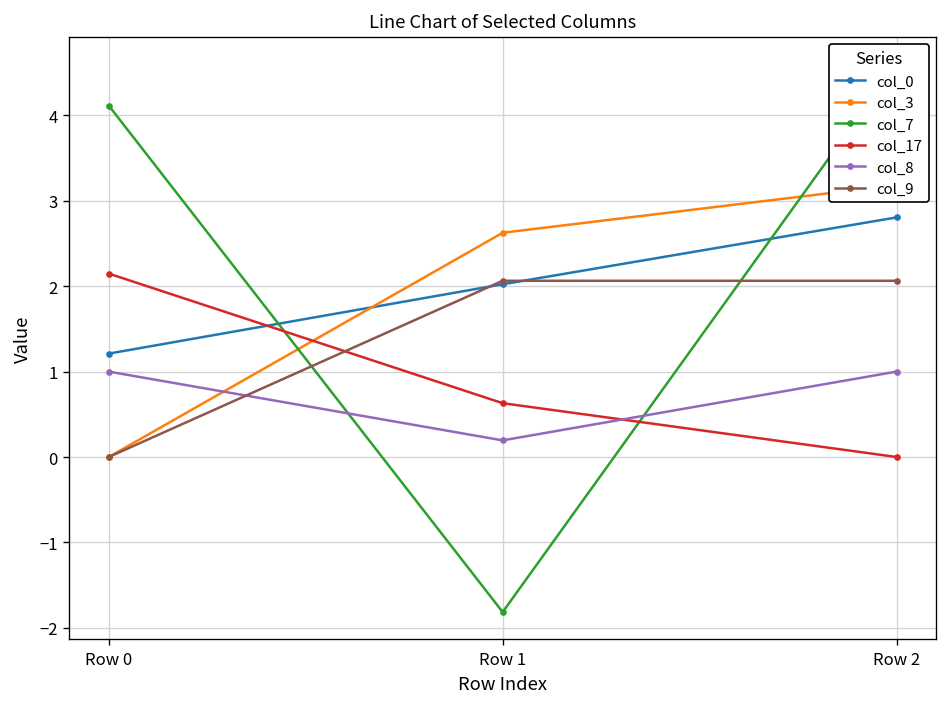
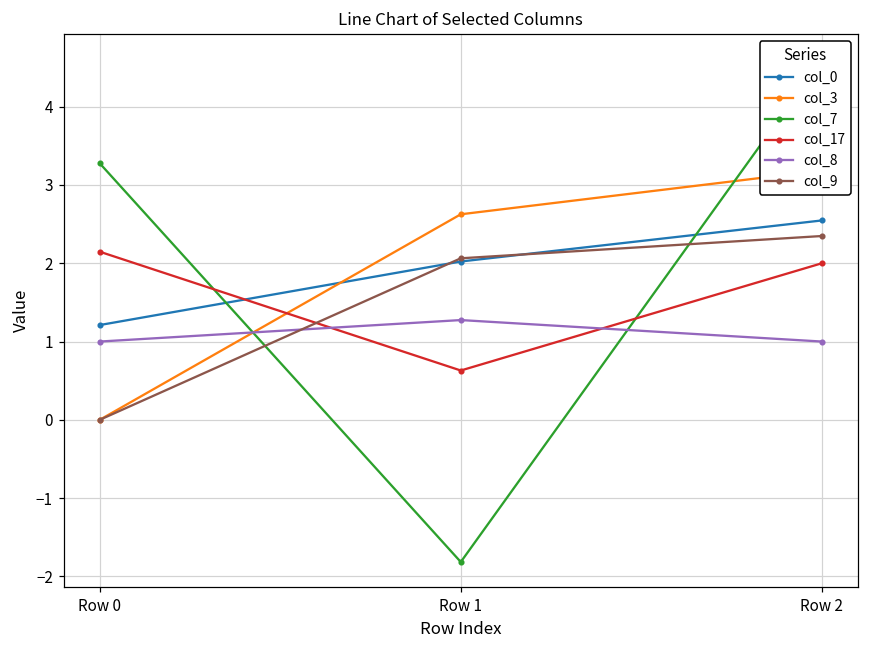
  {
    "col_0": {
      "Row 0": 1.2,
      "Row 1": 2.0,
-     "Row 2": 2.8
+     "Row 2": 2.5
    },
    "col_3": {
      "Row 1": 2.6
    },
    "col_7": {
-     "Row 0": 4.1,
+     "Row 0": 3.3,
      "Row 1": -1.8
    },
    "col_17": {
      "Row 0": 2.1,
      "Row 1": 0.6,
-     "Row 2": 0
+     "Row 2": 2
    },
    "col_8": {
      "Row 0": 1.0,
-     "Row 1": 0.2,
+     "Row 1": 1.3,
      "Row 2": 1.0
    },
    "col_9": {
      "Row 1": 2.1,
-     "Row 2": 2.1
+     "Row 2": 2.3
    }
  }
